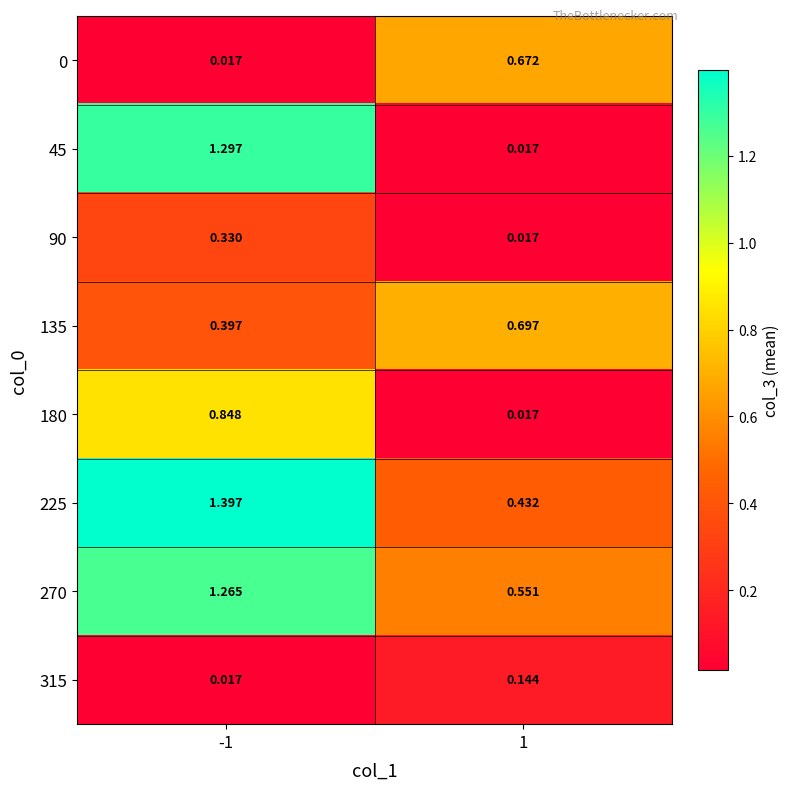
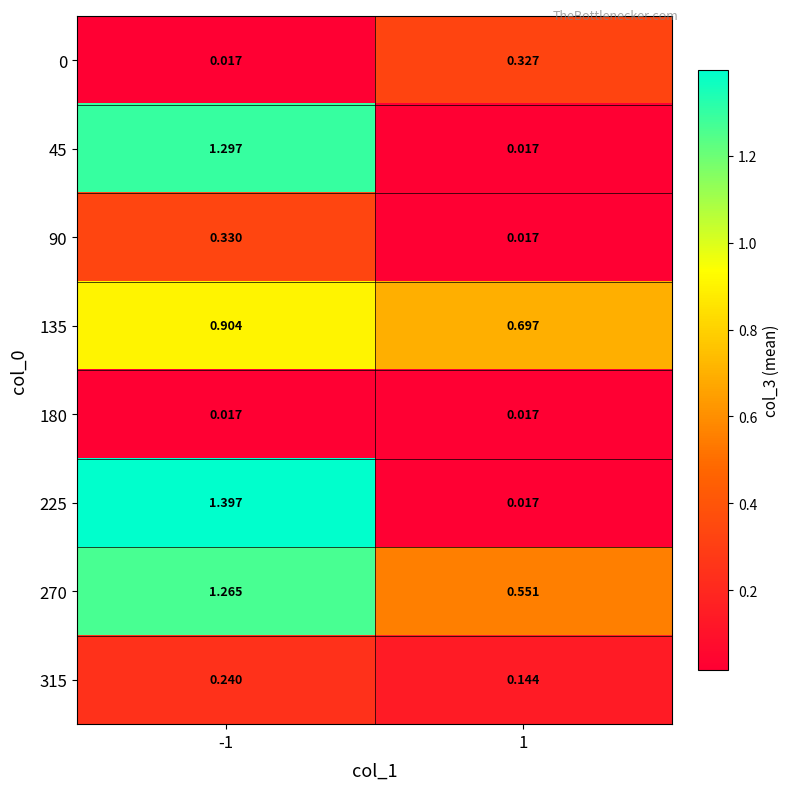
  {
    "0": {
      "-1": 0.017,
-     "1": 0.672
+     "1": 0.327
    },
    "45": {
      "-1": 1.297,
      "1": 0.017
    },
    "90": {
      "-1": 0.330,
      "1": 0.017
    },
    "135": {
-     "-1": 0.397,
+     "-1": 0.904,
      "1": 0.697
    },
    "180": {
-     "-1": 0.848,
+     "-1": 0.017,
      "1": 0.017
    },
    "225": {
      "-1": 1.397,
-     "1": 0.432
+     "1": 0.017
    },
    "270": {
      "-1": 1.265,
      "1": 0.551
    },
    "315": {
-     "-1": 0.017,
+     "-1": 0.240,
      "1": 0.144
    }
  }
